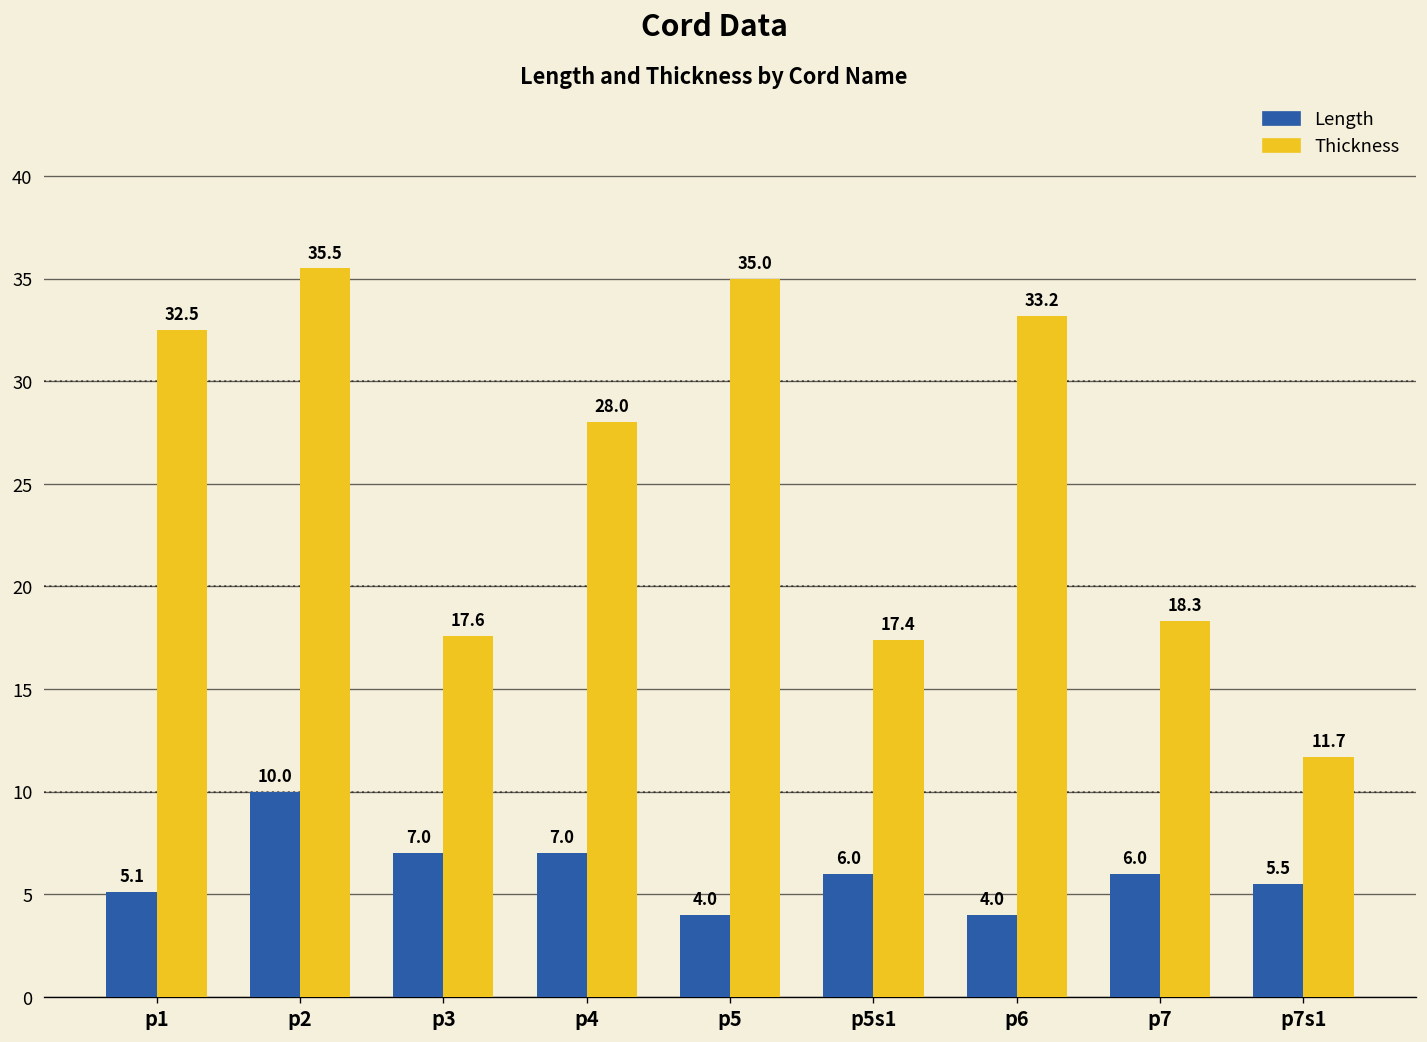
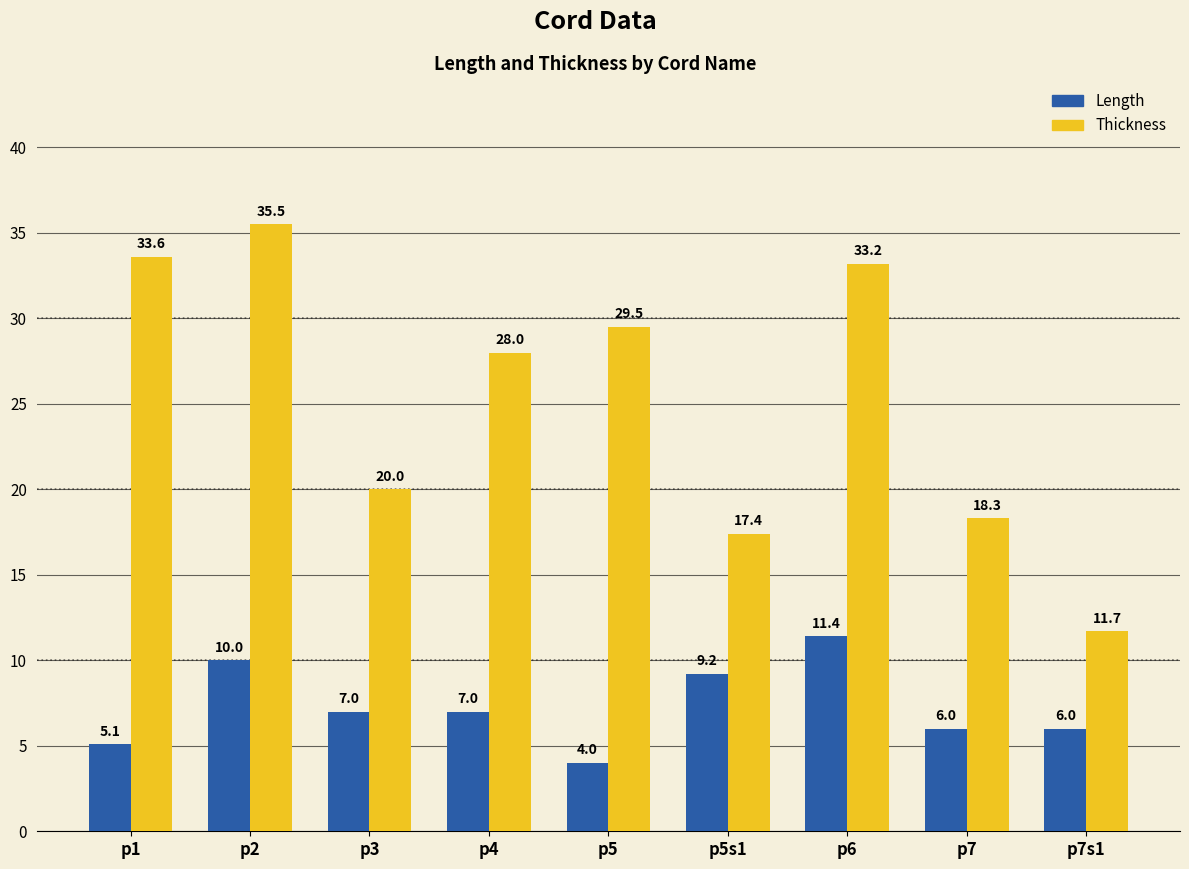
  {
    "Length": {
      "p1": 5.1,
      "p2": 10.0,
      "p3": 7.0,
      "p4": 7.0,
      "p5": 4.0,
-     "p5s1": 6.0,
-     "p6": 4.0,
+     "p5s1": 9.2,
+     "p6": 11.4,
      "p7": 6.0,
-     "p7s1": 5.5
+     "p7s1": 6.0
    },
    "Thickness": {
-     "p1": 32.5,
+     "p1": 33.6,
      "p2": 35.5,
-     "p3": 17.6,
+     "p3": 20.0,
      "p4": 28.0,
-     "p5": 35.0,
+     "p5": 29.5,
      "p5s1": 17.4,
      "p6": 33.2,
      "p7": 18.3,
      "p7s1": 11.7
    }
  }
